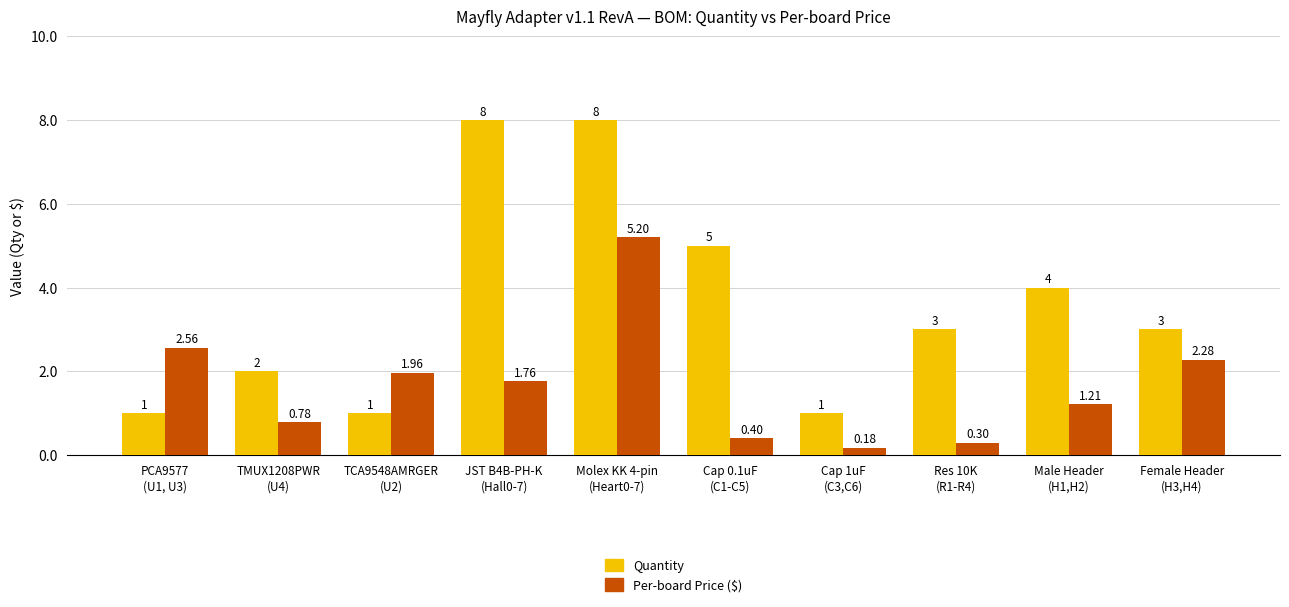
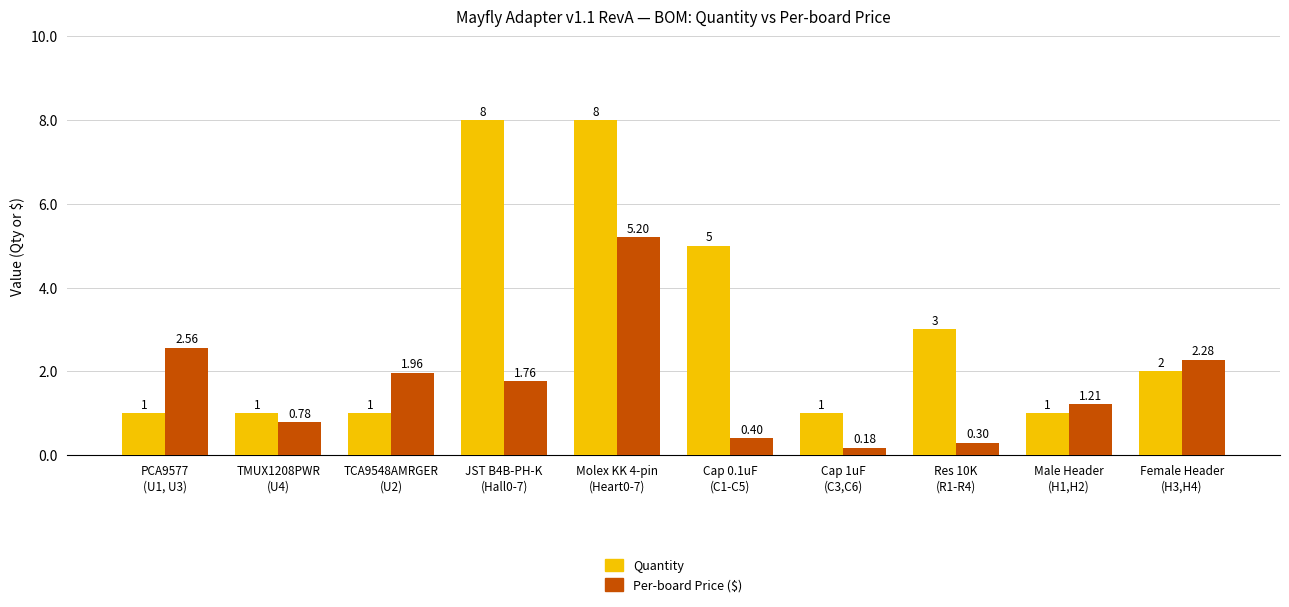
  {
    "Quantity": {
      "PCA9577 (U1, U3)": 1,
-     "TMUX1208PWR (U4)": 2,
+     "TMUX1208PWR (U4)": 1,
      "TCA9548AMRGER (U2)": 1,
      "JST B4B-PH-K (Hall0-7)": 8,
      "Molex KK 4-pin (Heart0-7)": 8,
      "Cap 0.1uF (C1-C5)": 5,
      "Cap 1uF (C3,C6)": 1,
      "Res 10K (R1-R4)": 3,
-     "Male Header (H1,H2)": 4,
-     "Female Header (H3,H4)": 3
+     "Male Header (H1,H2)": 1,
+     "Female Header (H3,H4)": 2
    }
  }
